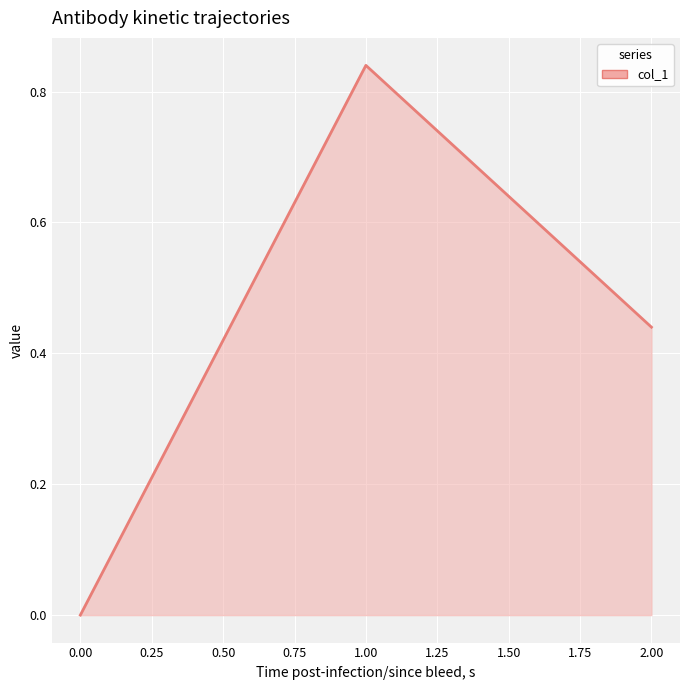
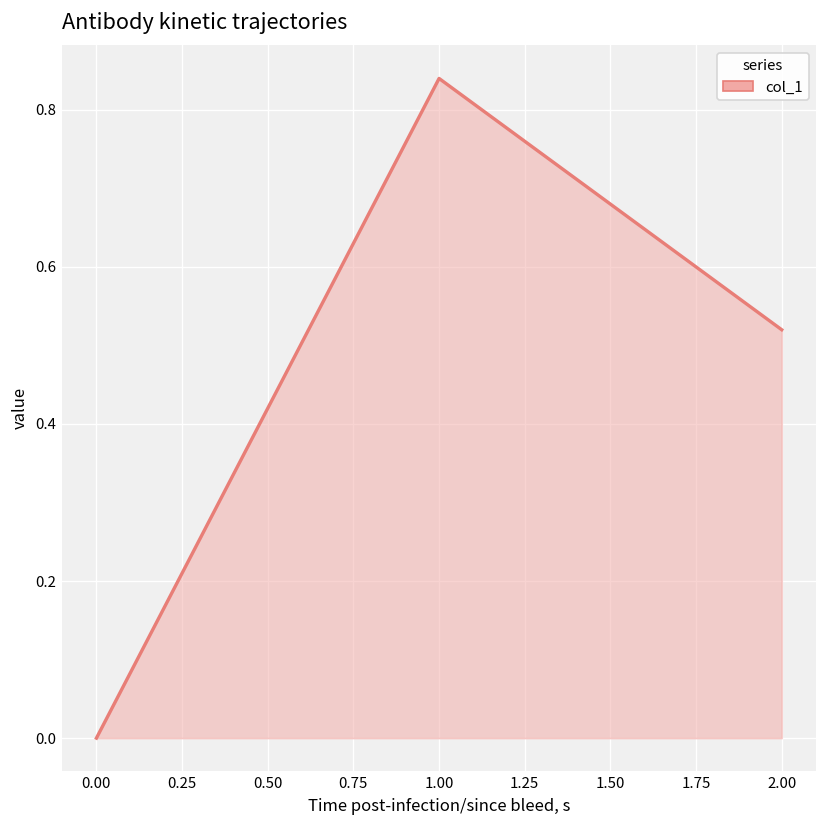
  {
    "0.00": 0.00,
    "1.00": 0.84,
-   "2.00": 0.44
+   "2.00": 0.52
  }
